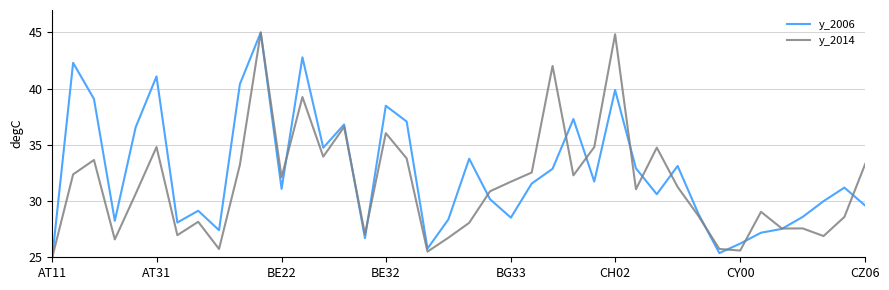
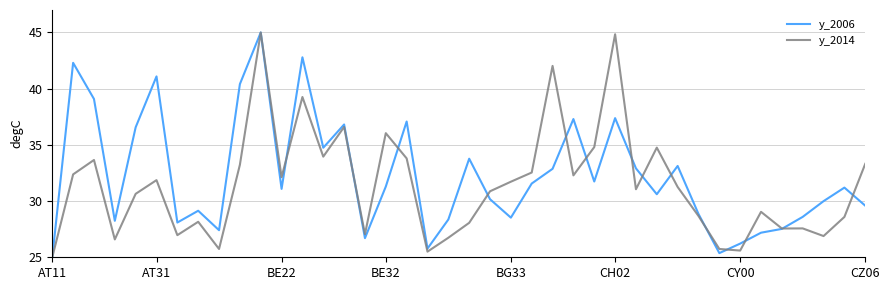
  {
    "y_2006": {
      "AT31": 41.1,
      "BE22": 31.1,
-     "BE32": 38.5,
+     "BE32": 31.3,
      "BG33": 28.5,
-     "CH02": 39.9,
+     "CH02": 37.4,
      "CY00": 26.2,
      "CZ06": 29.6
    },
    "y_2014": {
-     "AT31": 34.8,
+     "AT31": 31.9,
      "BE22": 32.1,
      "BE32": 36.0,
      "BG33": 31.7,
      "CH02": 44.8,
      "CY00": 25.6,
      "CZ06": 33.3
    }
  }
